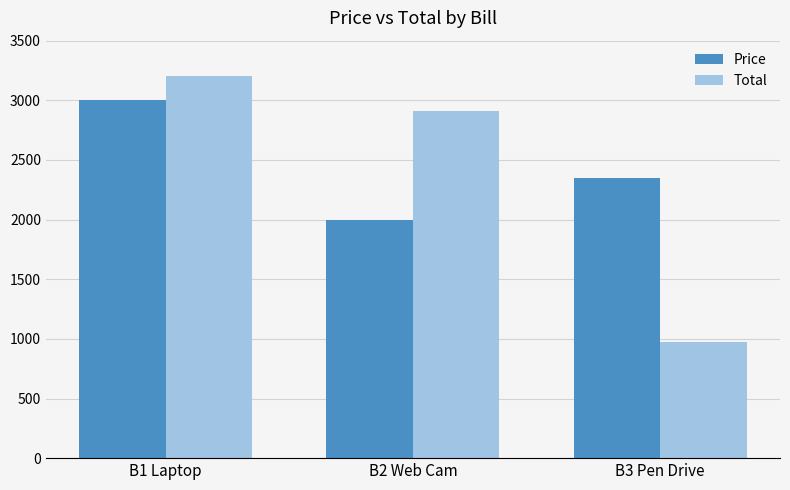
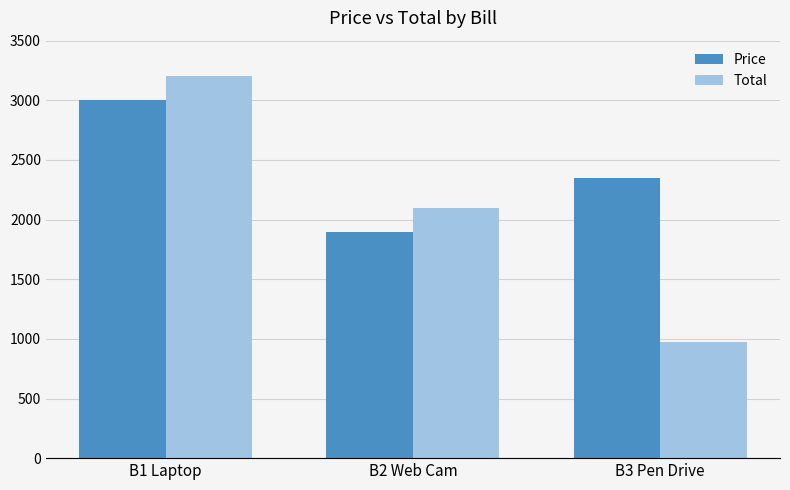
  {
    "Price": {
      "B1 Laptop": 3000,
-     "B2 Web Cam": 2000,
+     "B2 Web Cam": 1900,
      "B3 Pen Drive": 2350
    },
    "Total": {
      "B1 Laptop": 3200,
-     "B2 Web Cam": 2910,
+     "B2 Web Cam": 2100,
      "B3 Pen Drive": 970
    }
  }
